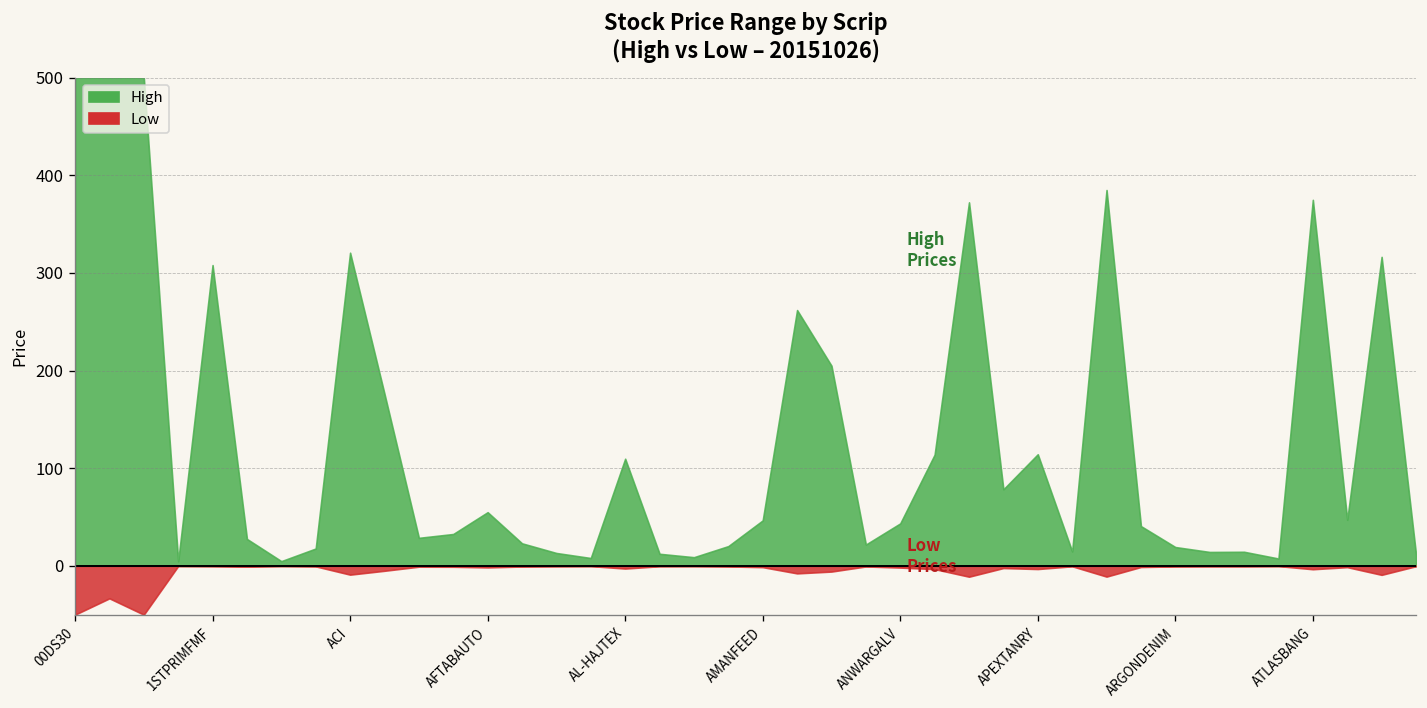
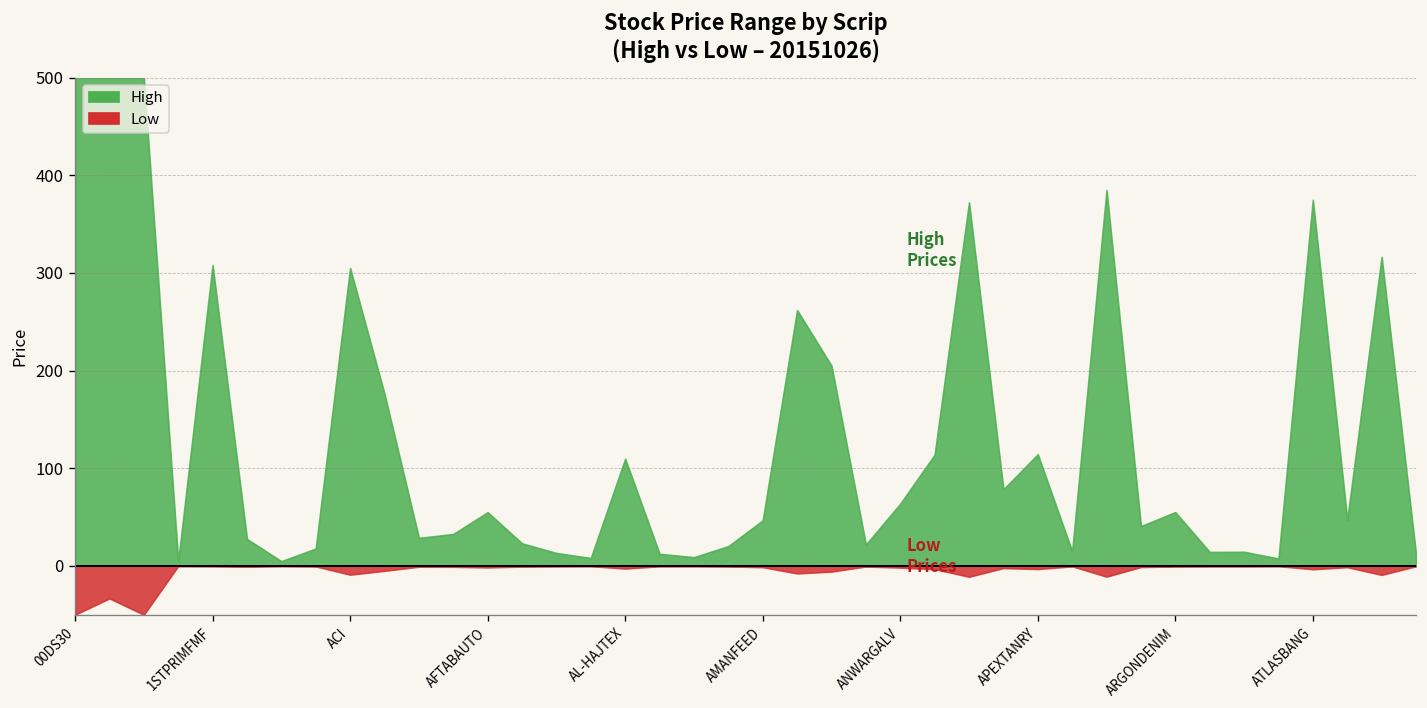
  {
    "High": {
      "00DS30": 500,
      "1STPRIMFMF": 310,
-     "ACI": 320,
+     "ACI": 310,
      "AFTABAUTO": 50,
      "AL-HAJTEX": 110,
      "AMANFEED": 50,
-     "ANWARGALV": 40,
+     "ANWARGALV": 60,
      "APEXTANRY": 110,
-     "ARGONDENIM": 20,
+     "ARGONDENIM": 60,
      "ATLASBANG": 370
    }
  }
